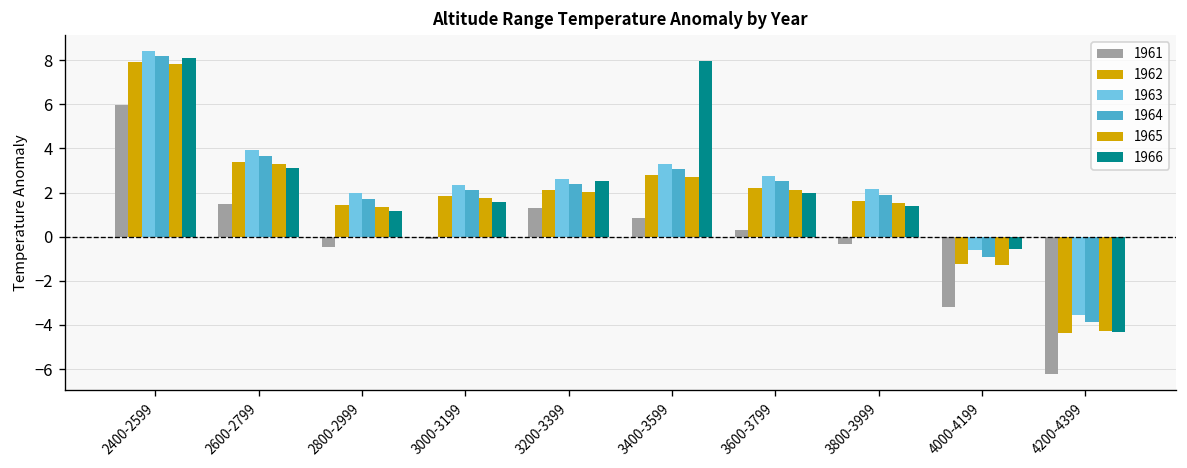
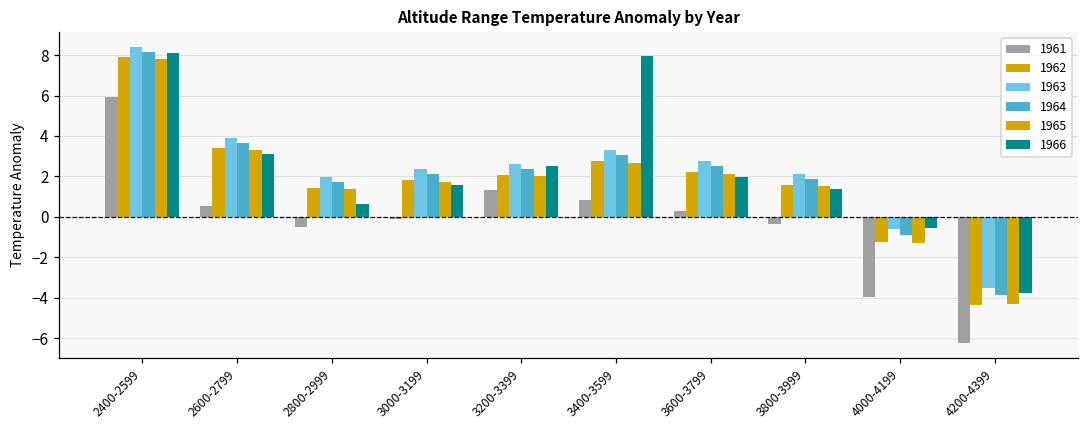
  {
    "1961": {
      "2400-2599": 6.0,
-     "2600-2799": 1.5,
+     "2600-2799": 0.5,
      "2800-2999": -0.5,
      "3200-3399": 1.3,
      "3400-3599": 0.8,
      "3600-3799": 0.3,
      "3800-3999": -0.3,
-     "4000-4199": -3.2,
+     "4000-4199": -4.0,
      "4200-4399": -6.2
    },
    "1966": {
      "2400-2599": 8.1,
      "2600-2799": 3.1,
-     "2800-2999": 1.2,
+     "2800-2999": 0.6,
      "3000-3199": 1.6,
      "3200-3399": 2.5,
      "3400-3599": 7.9,
      "3600-3799": 2.0,
      "3800-3999": 1.4,
      "4000-4199": -0.6,
-     "4200-4399": -4.3
+     "4200-4399": -3.8
    }
  }
